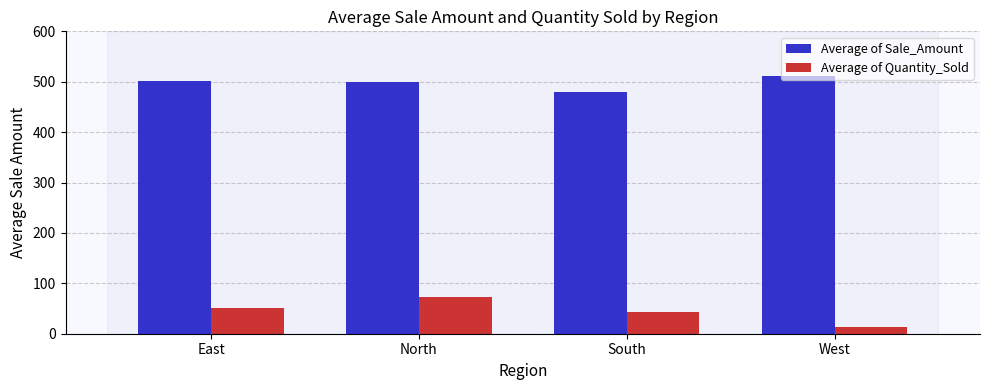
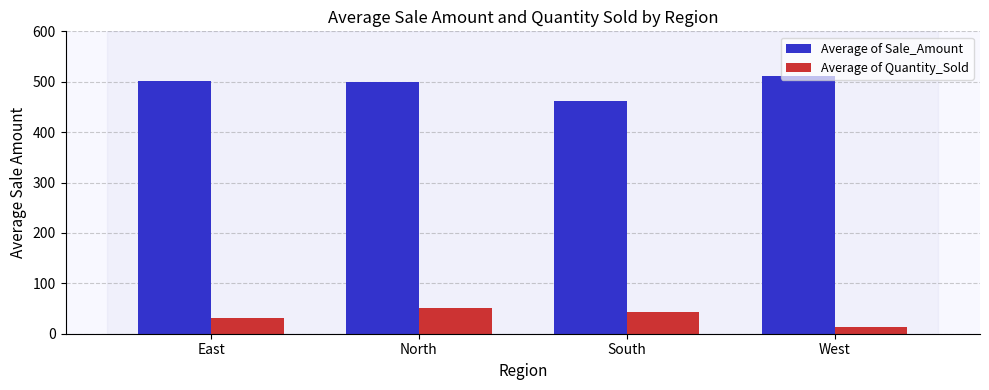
  {
    "Average of Sale_Amount": {
      "East": 500,
      "North": 500,
-     "South": 480
+     "South": 460
    },
    "Average of Quantity_Sold": {
-     "East": 50,
-     "North": 70,
+     "East": 30,
+     "North": 50,
      "South": 40,
      "West": 10
    }
  }
